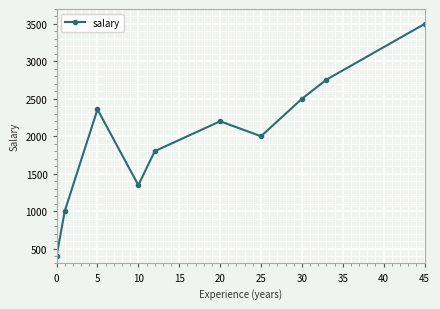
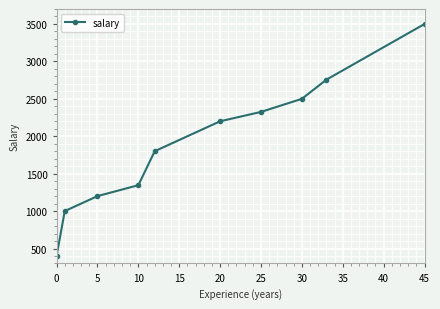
  {
    "0": 400,
-   "5": 2400,
+   "5": 1200,
    "10": 1300,
    "20": 2200,
-   "25": 2000,
+   "25": 2300,
    "30": 2500,
    "45": 3500
  }
